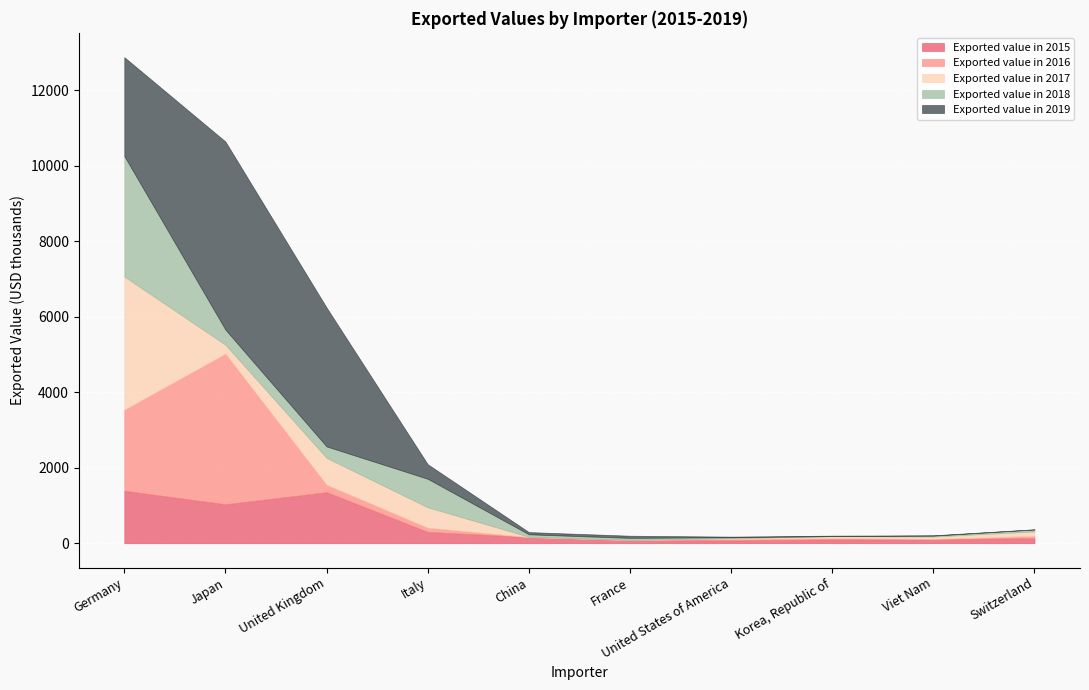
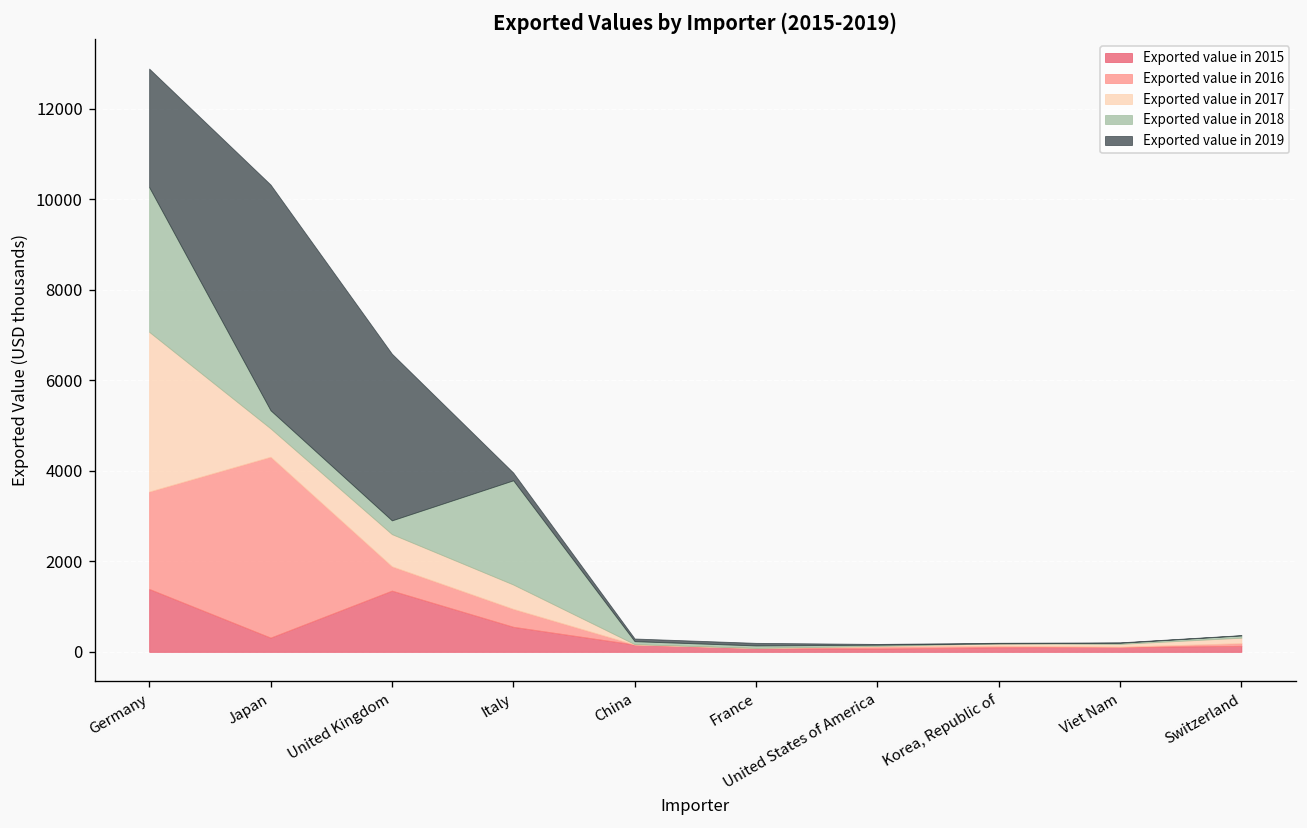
  {
    "Exported value in 2015": {
      "Germany": 1400,
-     "Japan": 1000,
+     "Japan": 300,
      "United Kingdom": 1400,
-     "Italy": 300
+     "Italy": 600
    },
    "Exported value in 2016": {
      "Germany": 2200,
      "Japan": 4000,
-     "United Kingdom": 200,
-     "Italy": 100
+     "United Kingdom": 500,
+     "Italy": 400
    },
    "Exported value in 2017": {
      "Germany": 3500,
-     "Japan": 200,
+     "Japan": 600,
      "United Kingdom": 700,
      "Italy": 500
    },
    "Exported value in 2018": {
      "Germany": 3200,
      "Japan": 400,
      "United Kingdom": 300,
-     "Italy": 800
+     "Italy": 2300
    },
    "Exported value in 2019": {
      "Germany": 2600,
      "Japan": 5000,
      "United Kingdom": 3700,
-     "Italy": 400
+     "Italy": 200
    }
  }
